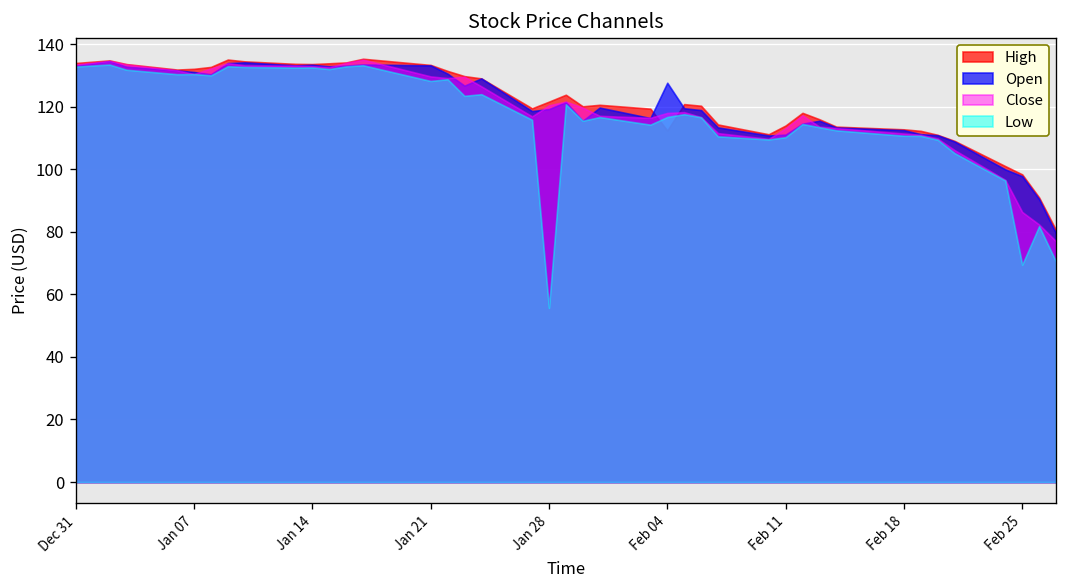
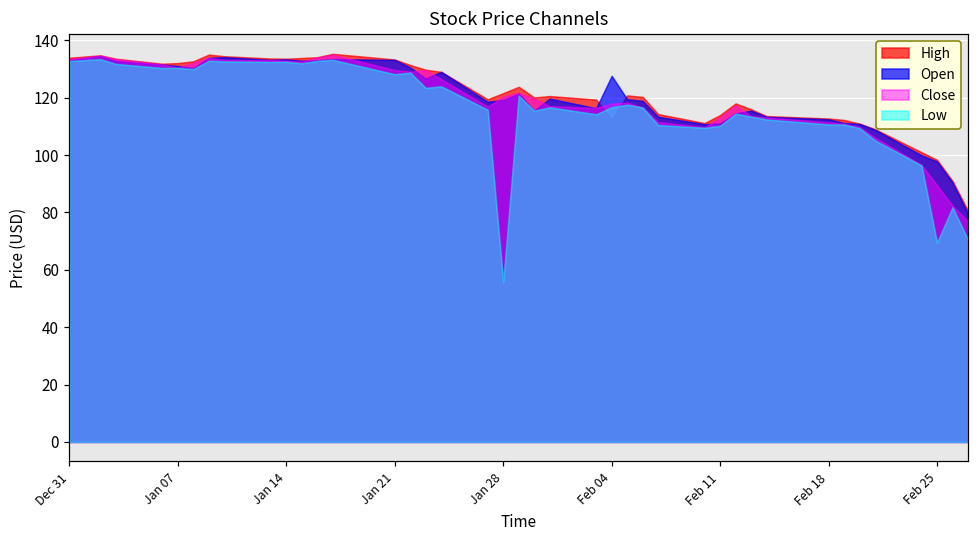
  {
    "High": {
      "Jan 07": 132,
      "Jan 28": 122,
      "Feb 04": 112
    },
    "Open": {
      "Jan 28": 119,
      "Feb 04": 128
    },
    "Close": {
      "Jan 21": 130,
      "Jan 28": 120,
      "Feb 04": 118,
-     "Feb 25": 86
+     "Feb 25": 90
    },
    "Low": {
      "Jan 21": 128,
      "Jan 28": 56,
      "Feb 04": 117,
      "Feb 25": 69
    }
  }
